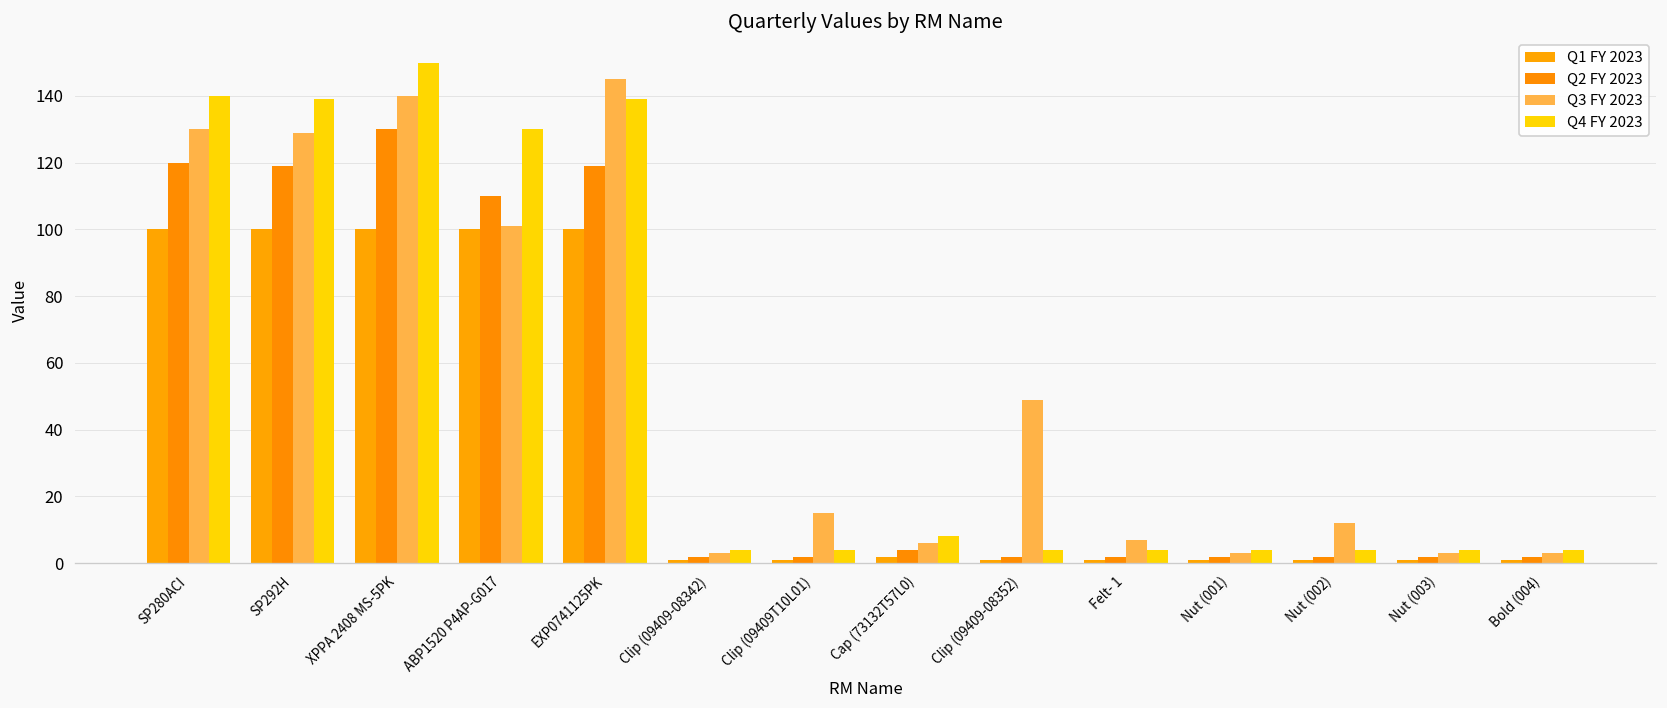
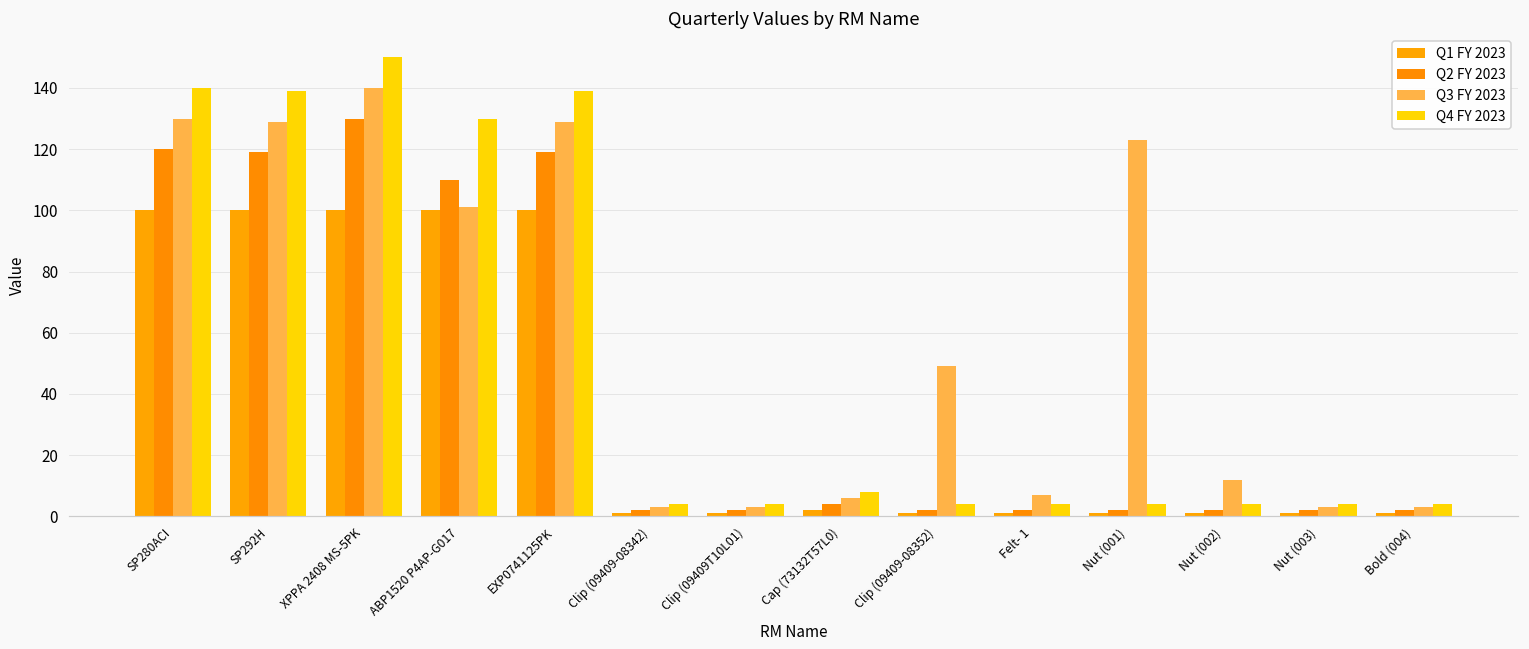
  {
    "Q3 FY 2023": {
      "SP280ACI": 130,
      "SP292H": 129,
      "XPPA 2408 MS-5PK": 140,
      "ABP1520 P4AP-G017": 101,
-     "EXP0741125PK": 145,
+     "EXP0741125PK": 129,
      "Clip (09409-08342)": 3,
-     "Clip (09409T10L01)": 15,
+     "Clip (09409T10L01)": 3,
      "Cap (73132T57L0)": 6,
      "Clip (09409-08352)": 49,
      "Felt- 1": 7,
-     "Nut (001)": 3,
+     "Nut (001)": 123,
      "Nut (002)": 12,
      "Nut (003)": 3,
      "Bold (004)": 3
    }
  }
